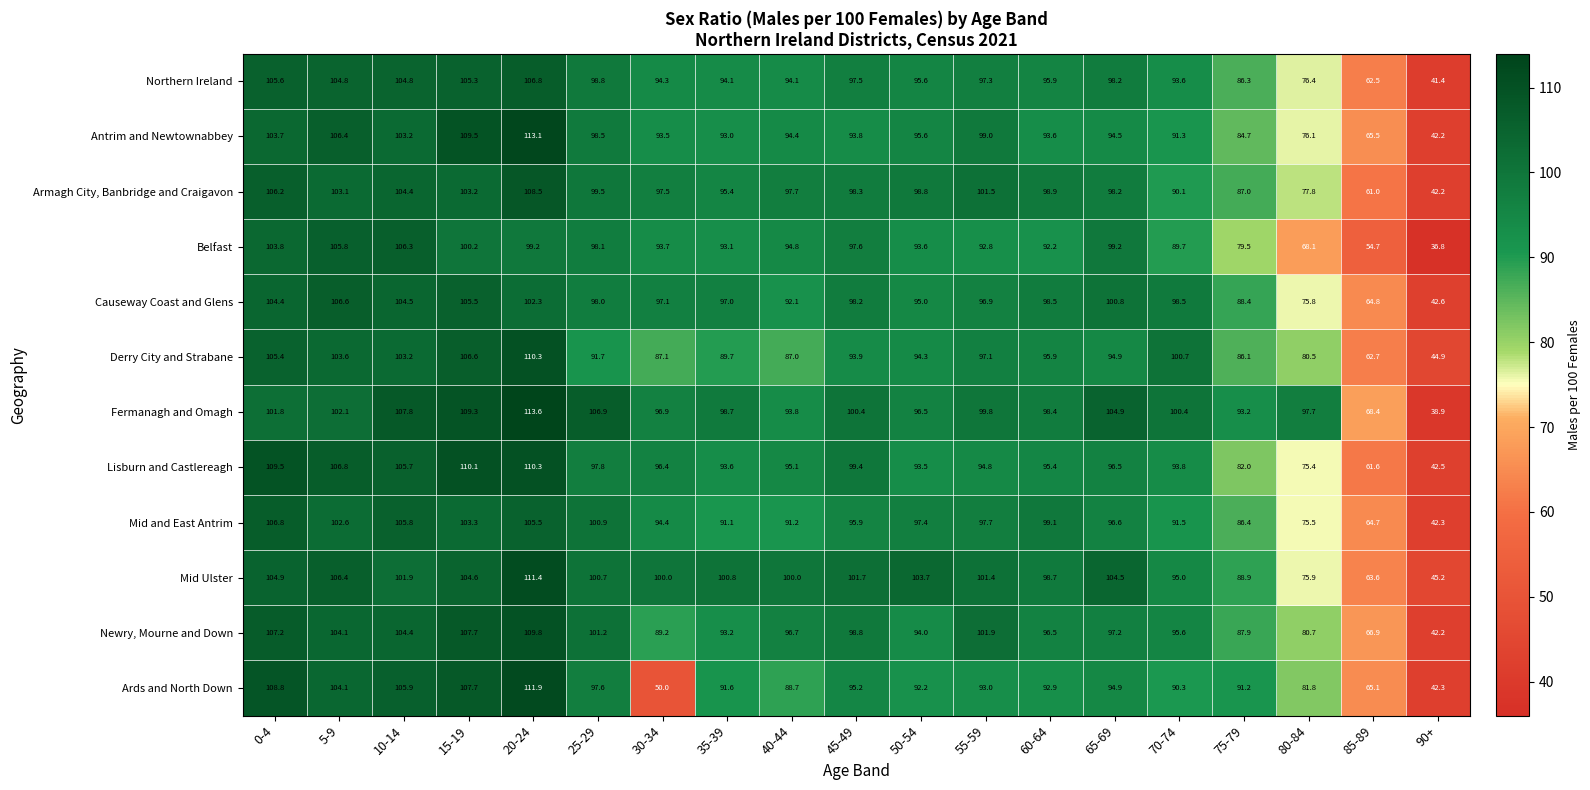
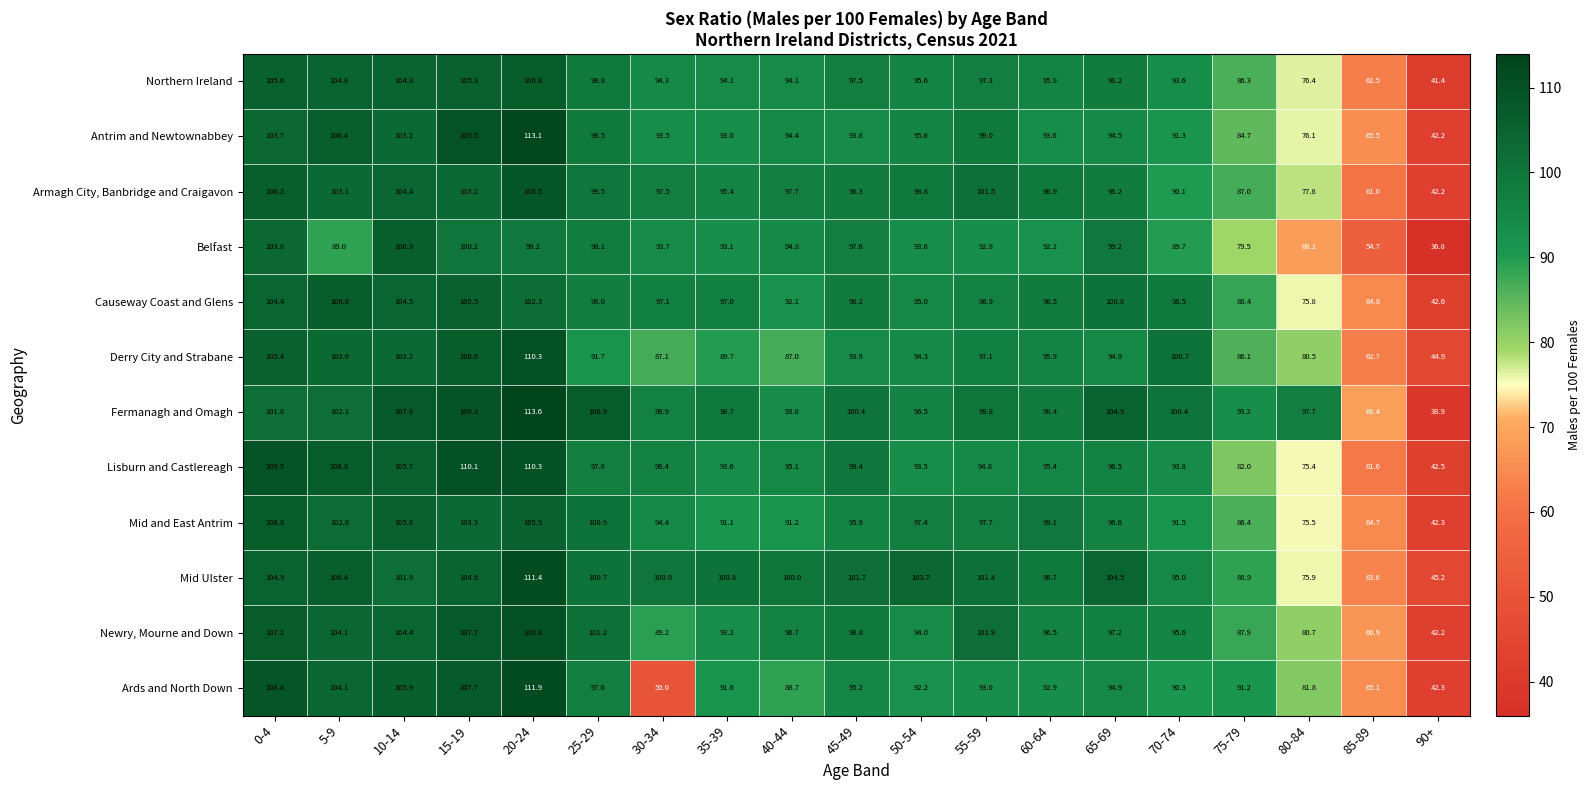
  {
    "Belfast": {
      "0-4": 103.8,
-     "5-9": 105.8,
+     "5-9": 89.0,
      "10-14": 106.3,
      "15-19": 100.2,
      "20-24": 99.2,
      "25-29": 98.1,
      "30-34": 93.7,
      "35-39": 93.1,
      "40-44": 94.8,
      "45-49": 97.6,
      "50-54": 93.6,
      "55-59": 92.8,
      "60-64": 92.2,
      "65-69": 99.2,
      "70-74": 89.7,
      "75-79": 79.5,
      "80-84": 68.1,
      "85-89": 54.7,
      "90+": 36.8
    }
  }
